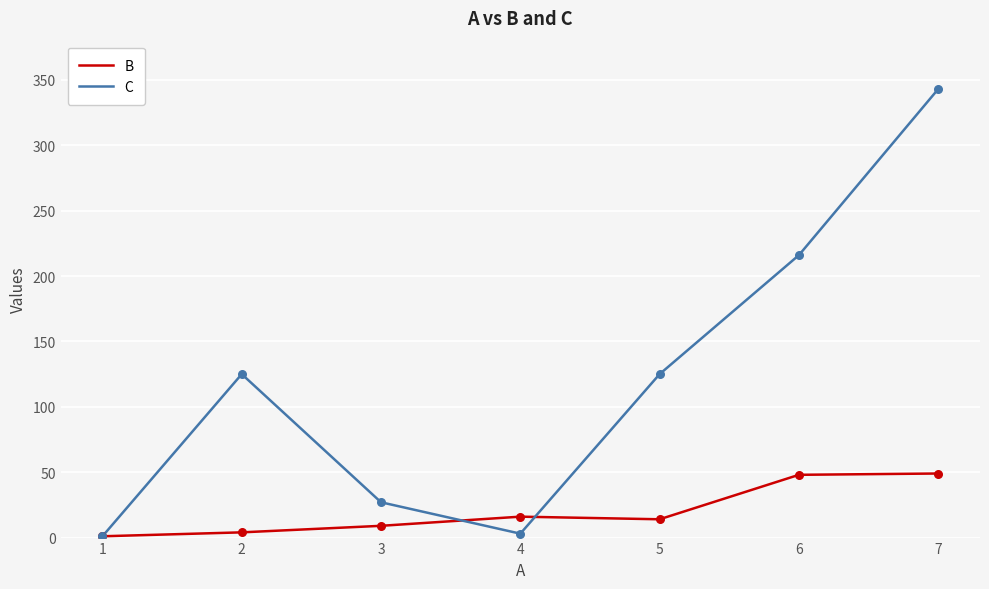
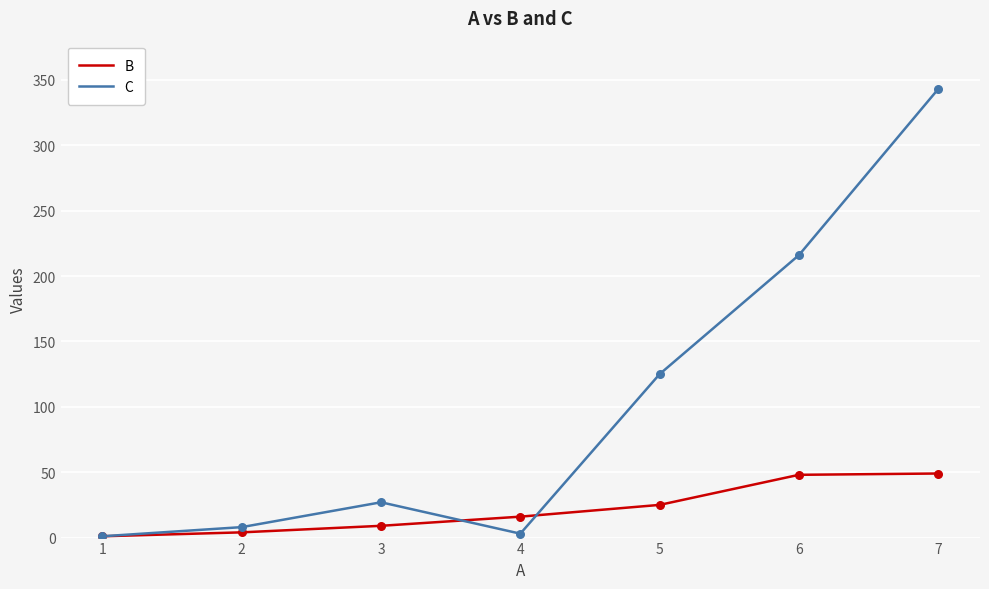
  {
    "B": {
      "2": 4,
      "3": 9,
      "4": 16,
-     "5": 14,
+     "5": 25,
      "6": 48,
      "7": 49
    },
    "C": {
-     "2": 125,
+     "2": 8,
      "3": 27,
      "4": 3,
      "5": 125,
      "6": 216,
      "7": 343
    }
  }
